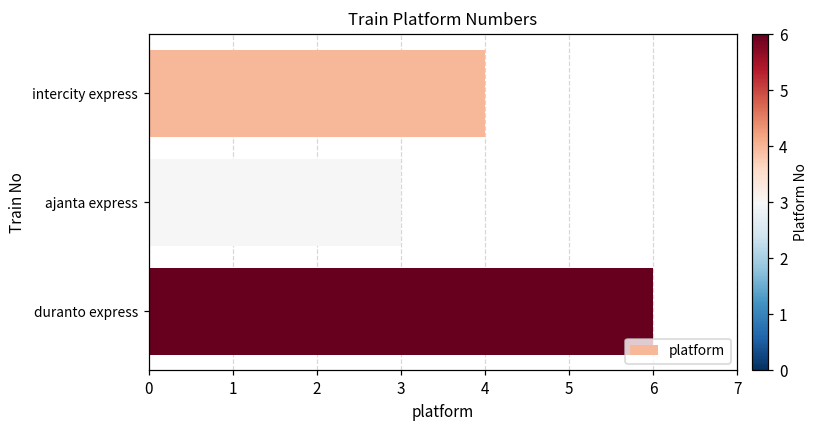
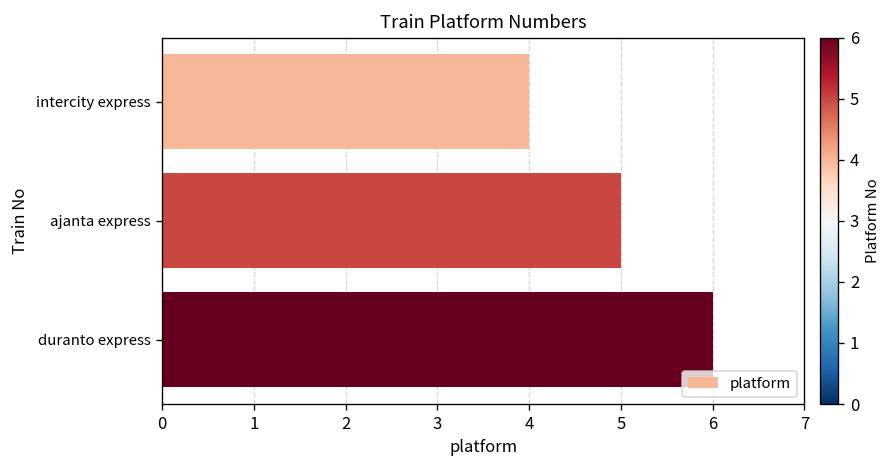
  {
    "intercity express": 4,
-   "ajanta express": 3,
+   "ajanta express": 5,
    "duranto express": 6
  }
